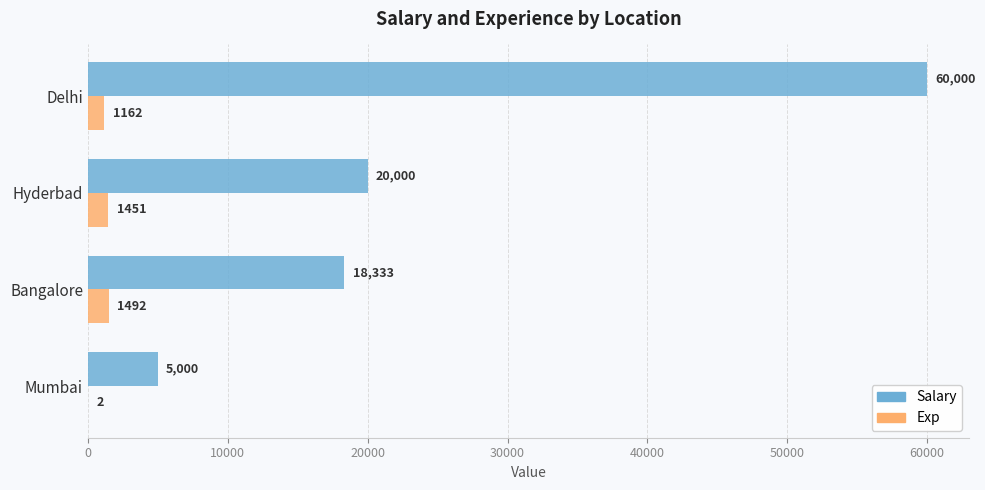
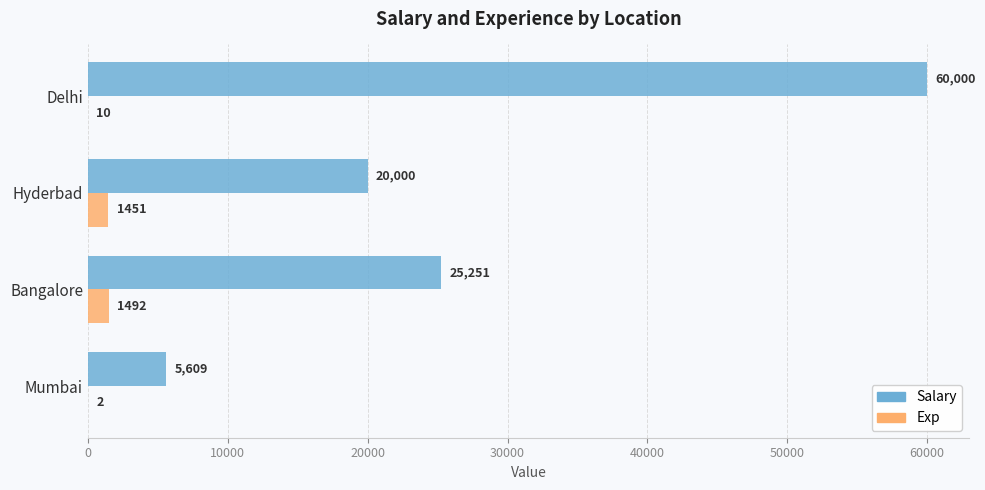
  {
    "Salary": {
      "Delhi": "60,000",
      "Hyderbad": "20,000",
-     "Bangalore": "18,333",
-     "Mumbai": "5,000"
+     "Bangalore": "25,251",
+     "Mumbai": "5,609"
    },
    "Exp": {
-     "Delhi": "1162",
+     "Delhi": "10",
      "Hyderbad": "1451",
      "Bangalore": "1492",
      "Mumbai": "2"
    }
  }
